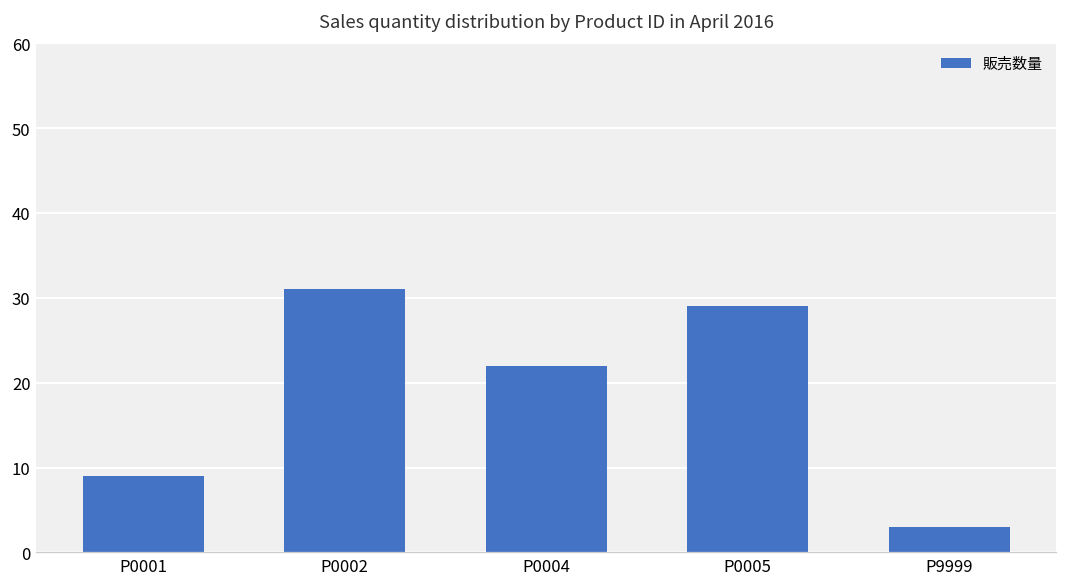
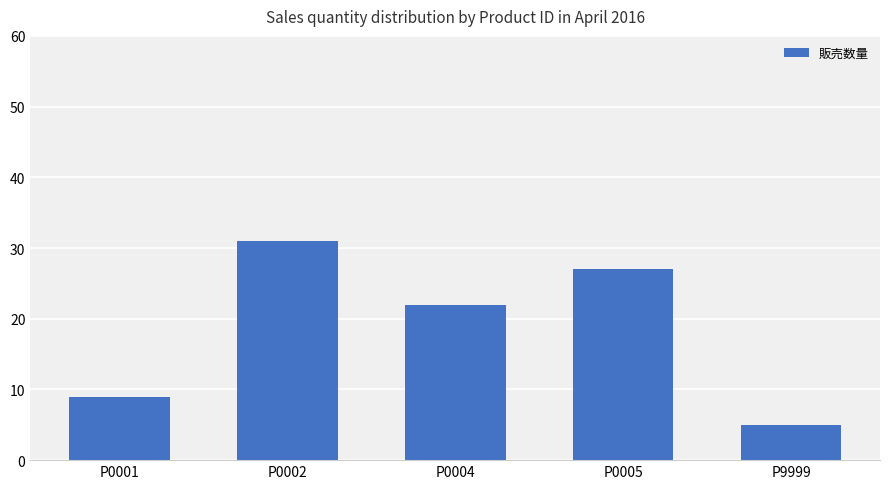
  {
    "P0001": 9,
    "P0002": 31,
    "P0004": 22,
-   "P0005": 29,
-   "P9999": 3
+   "P0005": 27,
+   "P9999": 5
  }
